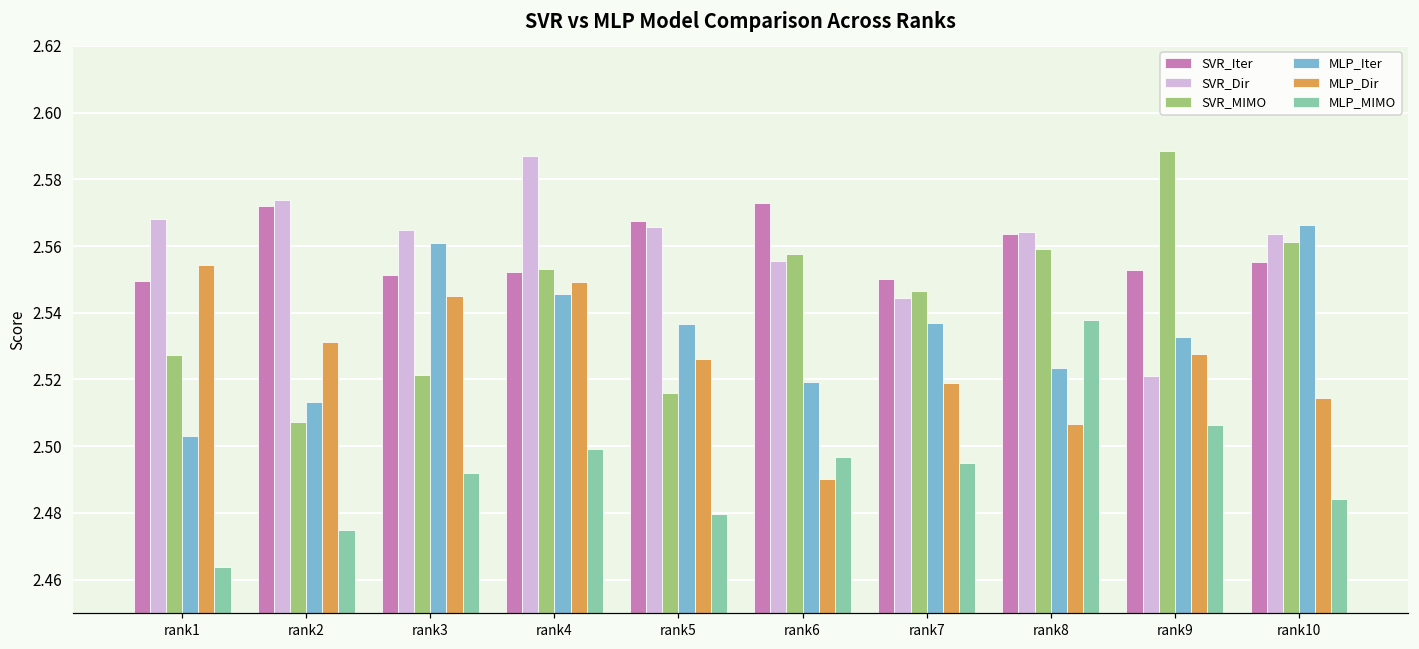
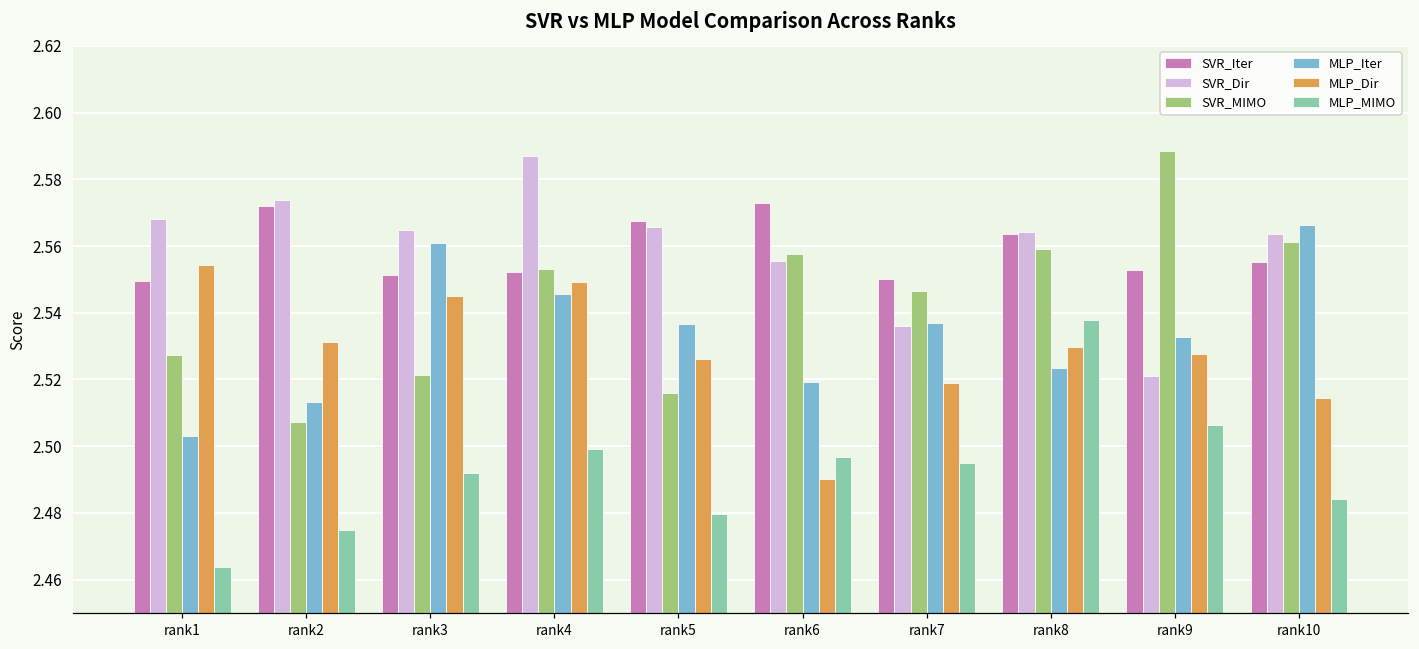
  {
    "SVR_Iter": {
      "rank1": 2.549,
      "rank2": 2.572,
      "rank3": 2.551,
      "rank4": 2.552,
      "rank5": 2.567,
      "rank6": 2.573,
      "rank7": 2.550,
      "rank8": 2.564,
      "rank9": 2.553,
      "rank10": 2.555
    },
    "SVR_Dir": {
      "rank1": 2.568,
      "rank2": 2.574,
      "rank3": 2.565,
      "rank4": 2.587,
      "rank5": 2.566,
      "rank6": 2.555,
-     "rank7": 2.544,
+     "rank7": 2.536,
      "rank8": 2.564,
      "rank9": 2.521,
      "rank10": 2.564
    },
    "MLP_Dir": {
      "rank1": 2.554,
      "rank2": 2.531,
      "rank3": 2.545,
      "rank4": 2.549,
      "rank5": 2.526,
      "rank6": 2.490,
      "rank7": 2.519,
-     "rank8": 2.507,
+     "rank8": 2.530,
      "rank9": 2.528,
      "rank10": 2.515
    }
  }
